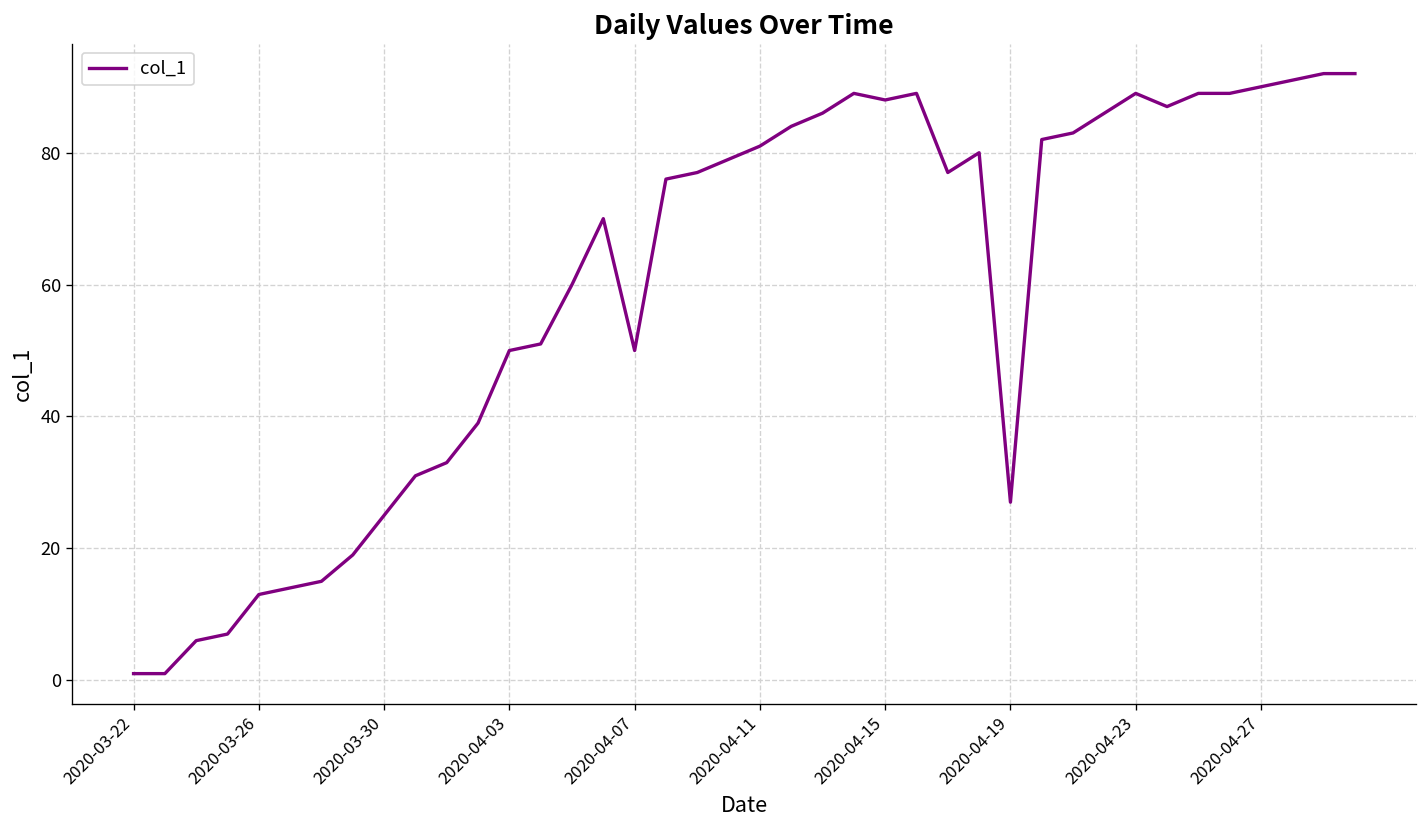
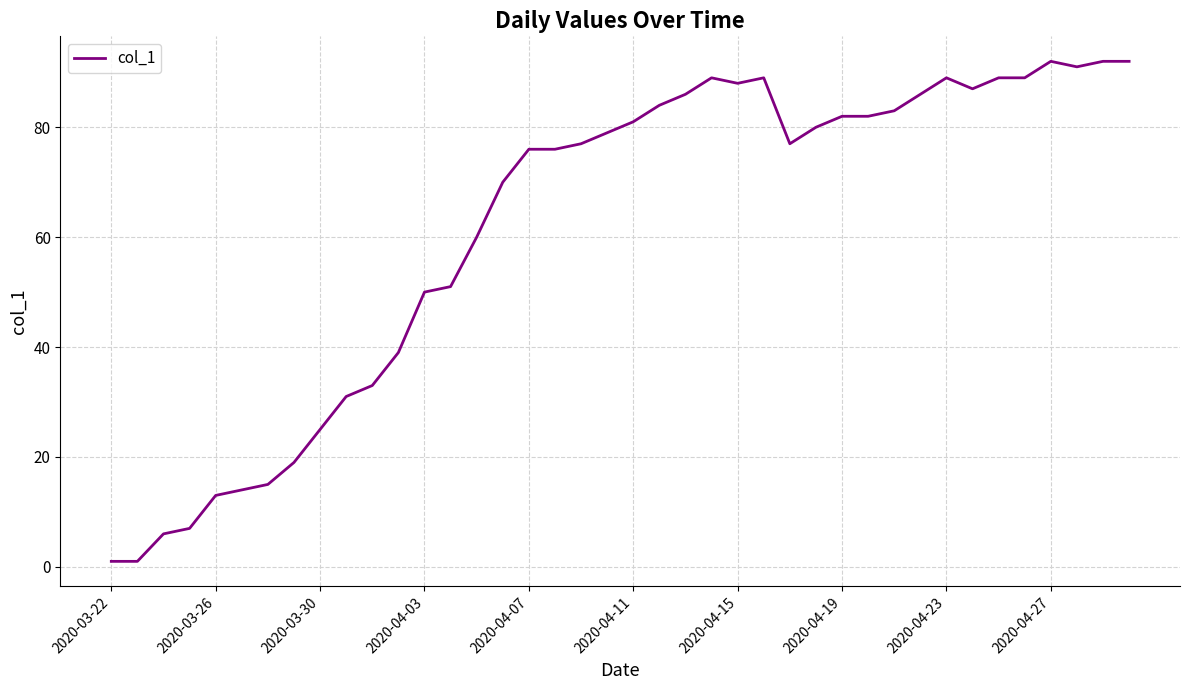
  {
    "2020-03-22": 1,
    "2020-03-26": 13,
    "2020-03-30": 25,
    "2020-04-03": 50,
-   "2020-04-07": 50,
+   "2020-04-07": 76,
    "2020-04-11": 81,
    "2020-04-15": 88,
-   "2020-04-19": 27,
+   "2020-04-19": 82,
    "2020-04-23": 89,
-   "2020-04-27": 90
+   "2020-04-27": 92
  }
